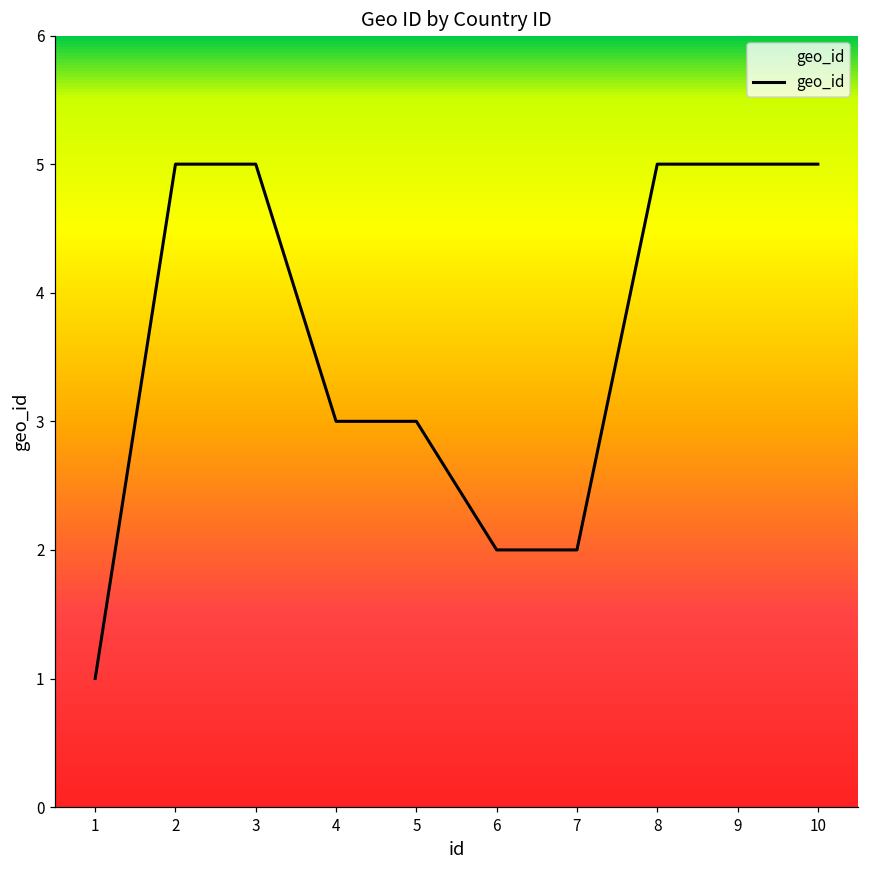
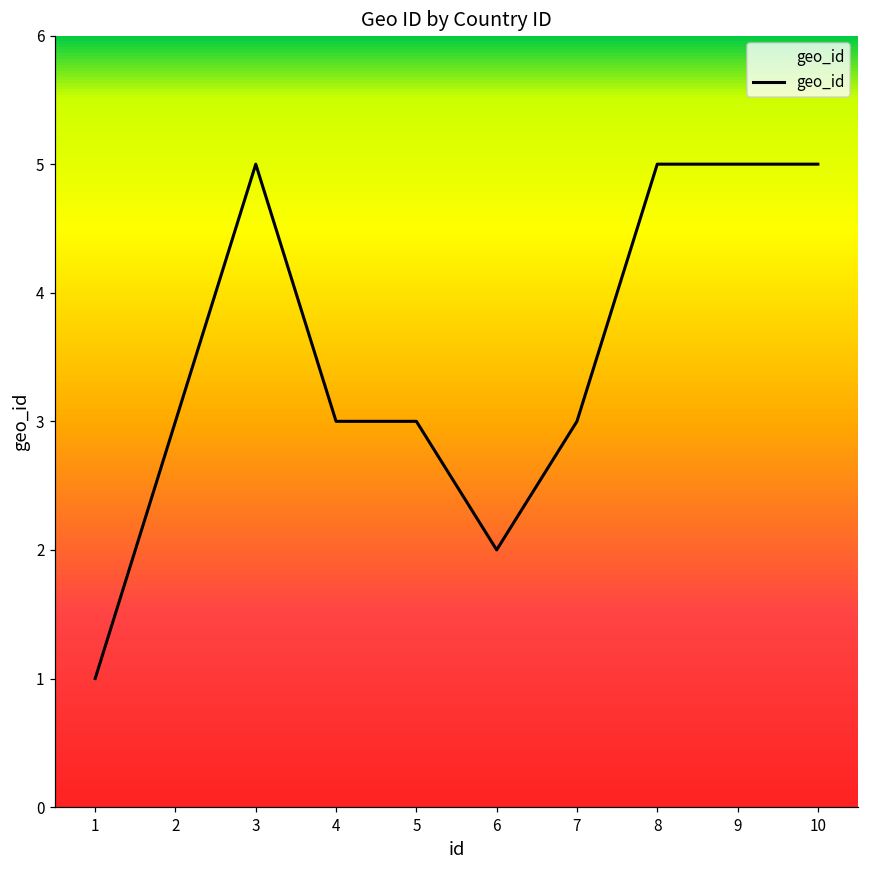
  {
    "1": 1,
-   "2": 5,
+   "2": 3,
    "3": 5,
    "4": 3,
    "5": 3,
    "6": 2,
-   "7": 2,
+   "7": 3,
    "8": 5,
    "9": 5,
    "10": 5
  }
